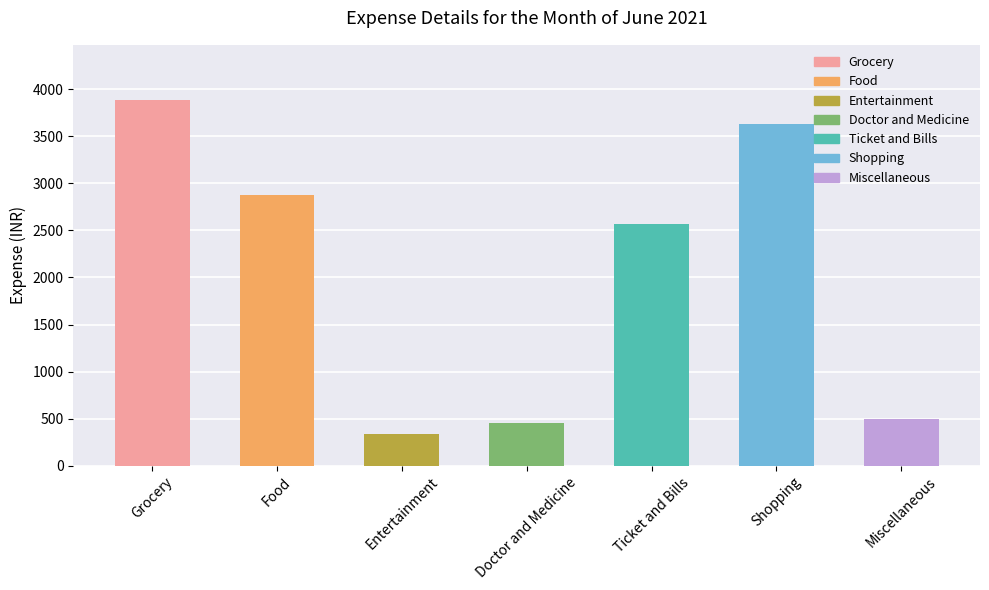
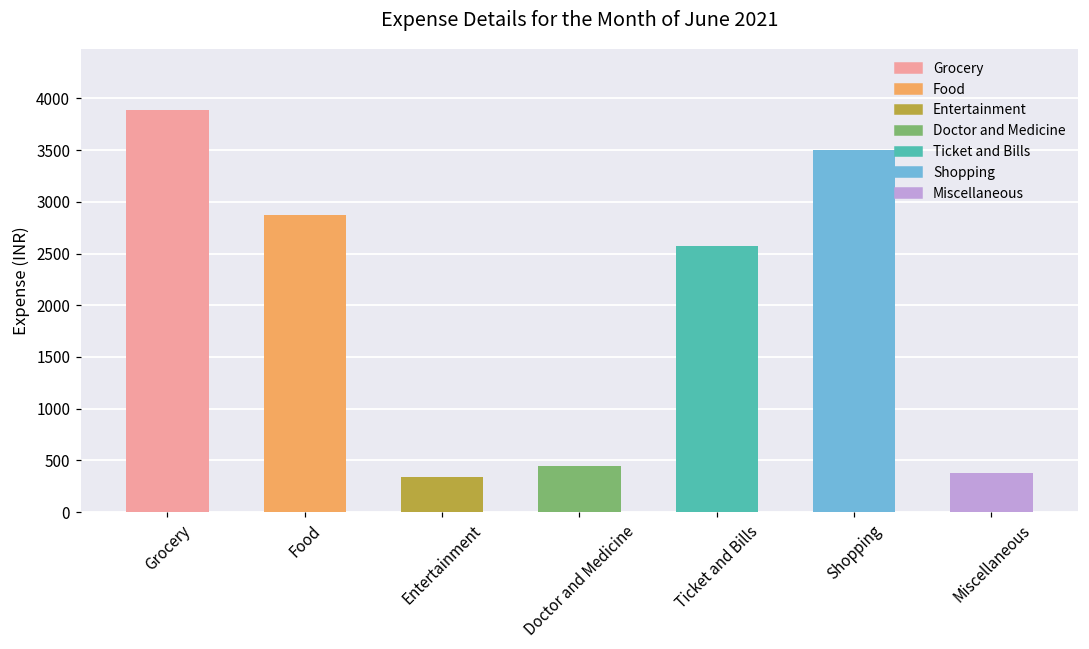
  {
    "Grocery": 3900,
    "Food": 2900,
    "Entertainment": 300,
    "Doctor and Medicine": 500,
    "Ticket and Bills": 2600,
-   "Shopping": 3600,
-   "Miscellaneous": 500
+   "Shopping": 3500,
+   "Miscellaneous": 400
  }
